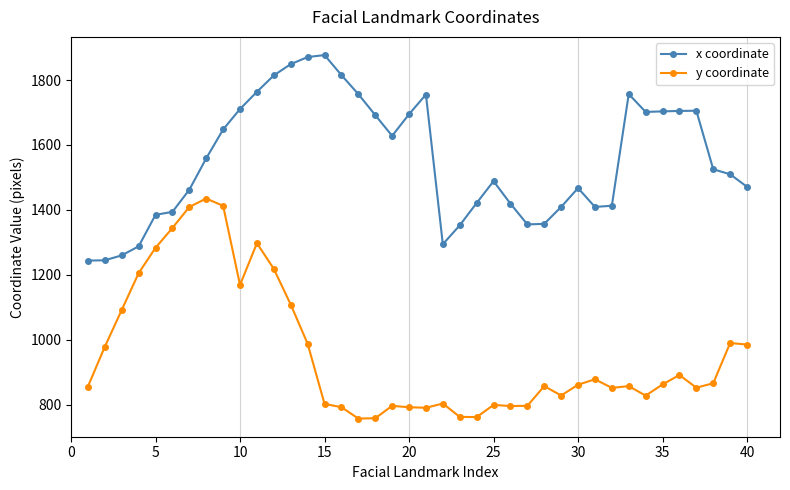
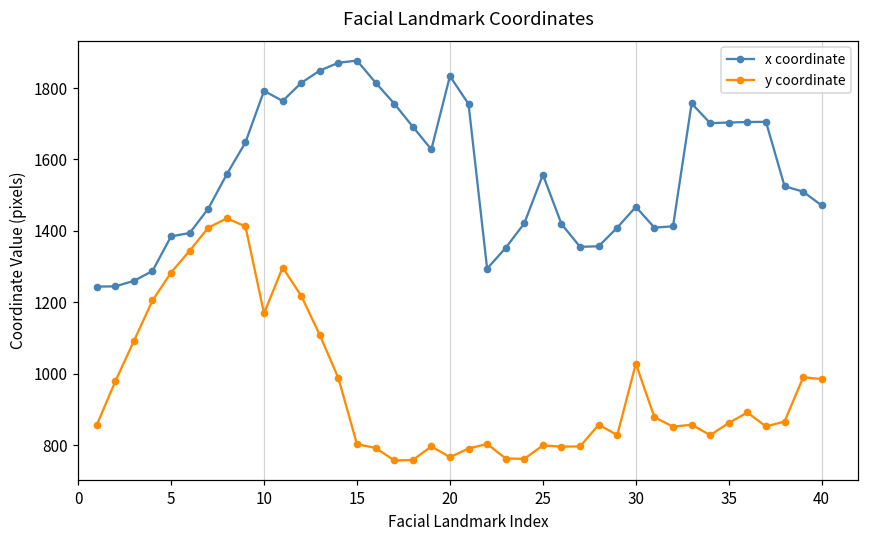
  {
    "x coordinate": {
      "5": 1380,
-     "10": 1710,
+     "10": 1790,
      "15": 1880,
-     "20": 1690,
-     "25": 1490,
+     "20": 1830,
+     "25": 1560,
      "30": 1470,
      "35": 1700,
      "40": 1470
    },
    "y coordinate": {
      "5": 1280,
      "10": 1170,
      "15": 800,
-     "20": 790,
+     "20": 770,
      "25": 800,
-     "30": 860,
+     "30": 1030,
      "35": 860,
      "40": 990
    }
  }
